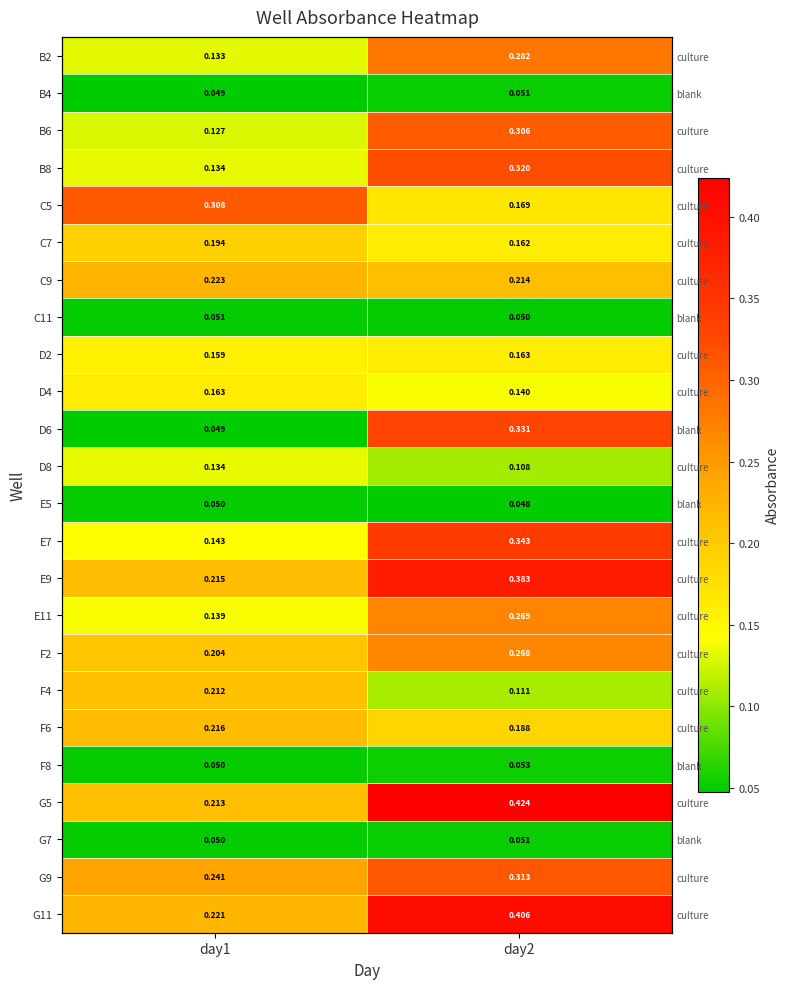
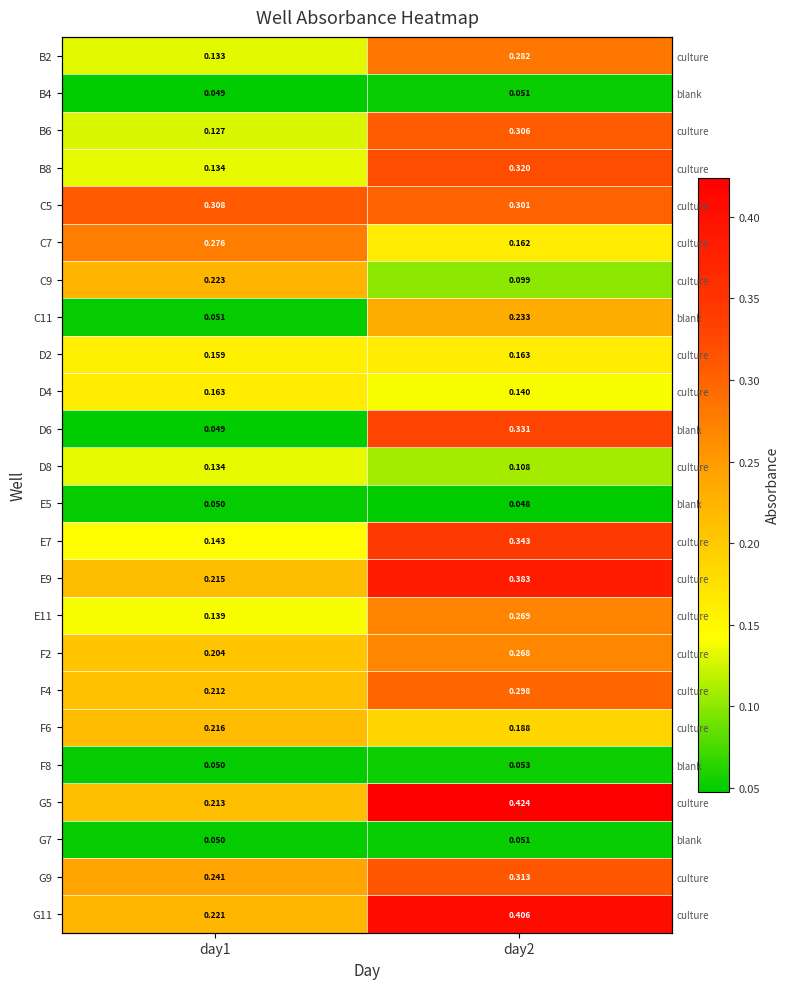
  {
    "B2": {
      "day1": 0.133,
      "day2": 0.282
    },
    "B4": {
      "day1": 0.049,
      "day2": 0.051
    },
    "B6": {
      "day1": 0.127,
      "day2": 0.306
    },
    "B8": {
      "day1": 0.134,
      "day2": 0.320
    },
    "C5": {
      "day1": 0.308,
-     "day2": 0.169
+     "day2": 0.301
    },
    "C7": {
-     "day1": 0.194,
+     "day1": 0.276,
      "day2": 0.162
    },
    "C9": {
      "day1": 0.223,
-     "day2": 0.214
+     "day2": 0.099
    },
    "C11": {
      "day1": 0.051,
-     "day2": 0.050
+     "day2": 0.233
    },
    "D2": {
      "day1": 0.159,
      "day2": 0.163
    },
    "D4": {
      "day1": 0.163,
      "day2": 0.140
    },
    "D6": {
      "day1": 0.049,
      "day2": 0.331
    },
    "D8": {
      "day1": 0.134,
      "day2": 0.108
    },
    "E5": {
      "day1": 0.050,
      "day2": 0.048
    },
    "E7": {
      "day1": 0.143,
      "day2": 0.343
    },
    "E9": {
      "day1": 0.215,
      "day2": 0.383
    },
    "E11": {
      "day1": 0.139,
      "day2": 0.269
    },
    "F2": {
      "day1": 0.204,
      "day2": 0.268
    },
    "F4": {
      "day1": 0.212,
-     "day2": 0.111
+     "day2": 0.298
    },
    "F6": {
      "day1": 0.216,
      "day2": 0.188
    },
    "F8": {
      "day1": 0.050,
      "day2": 0.053
    },
    "G5": {
      "day1": 0.213,
      "day2": 0.424
    },
    "G7": {
      "day1": 0.050,
      "day2": 0.051
    },
    "G9": {
      "day1": 0.241,
      "day2": 0.313
    },
    "G11": {
      "day1": 0.221,
      "day2": 0.406
    }
  }
